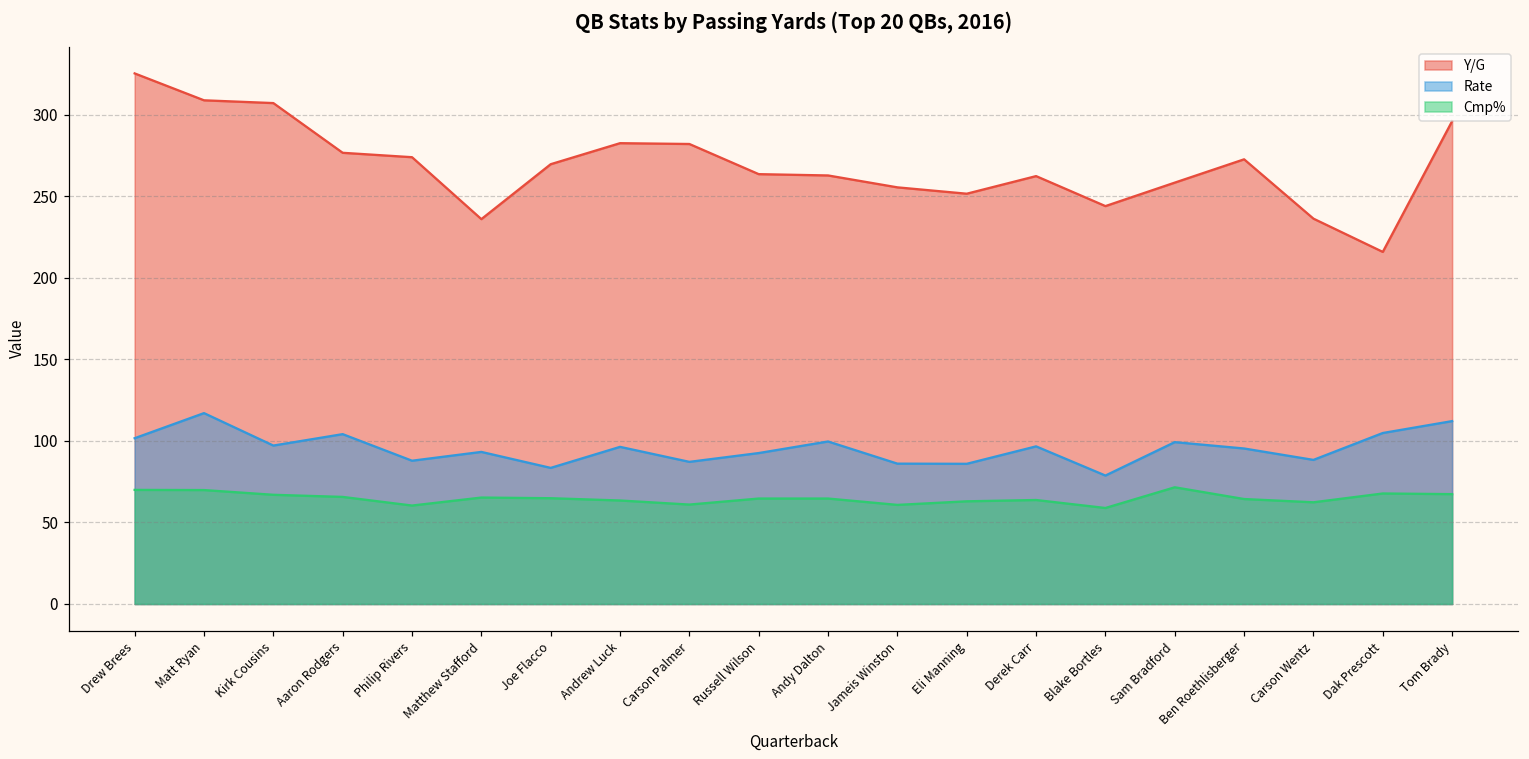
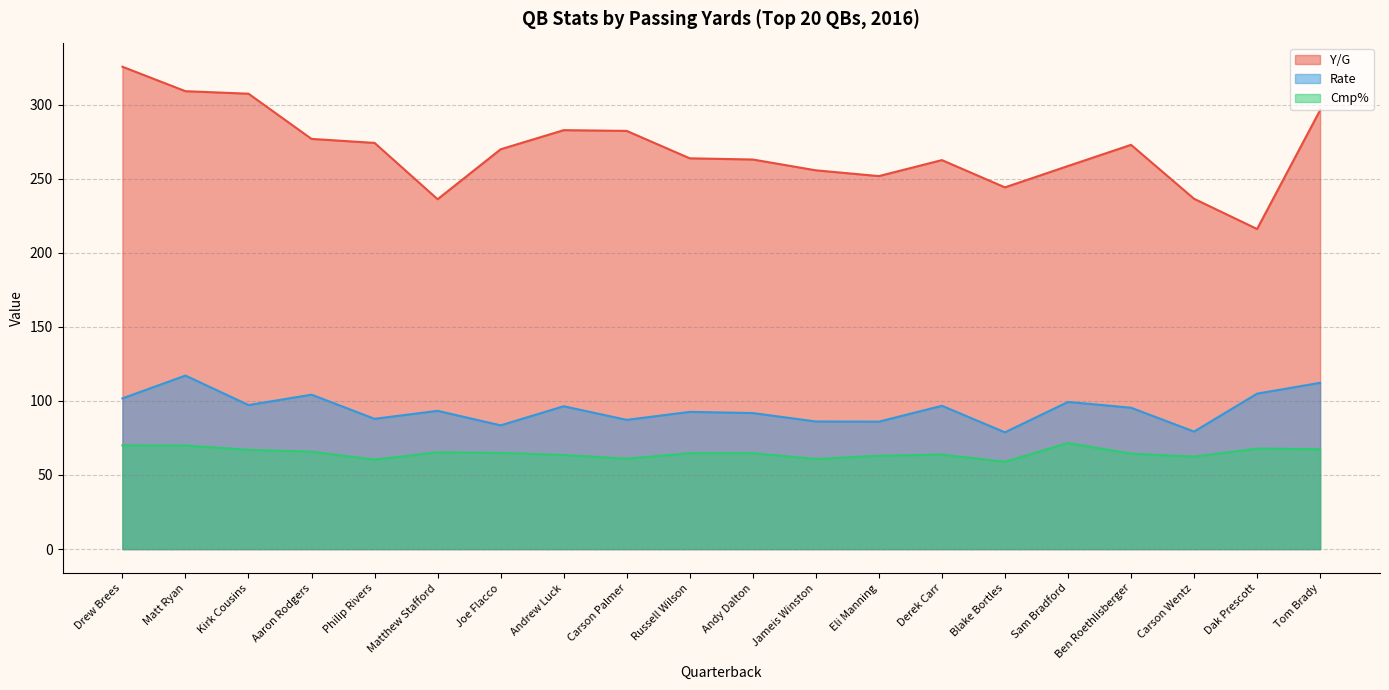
  {
    "Y/G": {
      "Drew Brees": 326,
      "Matt Ryan": 309,
      "Kirk Cousins": 307,
      "Aaron Rodgers": 277,
      "Philip Rivers": 274,
      "Matthew Stafford": 236,
      "Joe Flacco": 270,
      "Andrew Luck": 283,
      "Carson Palmer": 282,
      "Russell Wilson": 264,
      "Andy Dalton": 263,
      "Jameis Winston": 256,
      "Eli Manning": 252,
      "Derek Carr": 263,
      "Blake Bortles": 244,
      "Sam Bradford": 259,
      "Ben Roethlisberger": 273,
      "Carson Wentz": 236,
      "Dak Prescott": 216
    },
    "Rate": {
      "Drew Brees": 102,
      "Matt Ryan": 117,
      "Kirk Cousins": 97,
      "Aaron Rodgers": 104,
      "Philip Rivers": 88,
      "Matthew Stafford": 93,
      "Joe Flacco": 84,
      "Andrew Luck": 96,
      "Carson Palmer": 87,
      "Russell Wilson": 93,
-     "Andy Dalton": 100,
+     "Andy Dalton": 92,
      "Jameis Winston": 86,
      "Eli Manning": 86,
      "Derek Carr": 97,
      "Blake Bortles": 79,
      "Sam Bradford": 99,
      "Ben Roethlisberger": 95,
-     "Carson Wentz": 88,
+     "Carson Wentz": 79,
      "Dak Prescott": 105,
      "Tom Brady": 112
    },
    "Cmp%": {
      "Drew Brees": 70,
      "Matt Ryan": 70,
      "Kirk Cousins": 67,
      "Aaron Rodgers": 66,
      "Philip Rivers": 60,
      "Matthew Stafford": 65,
      "Joe Flacco": 65,
      "Andrew Luck": 64,
      "Carson Palmer": 61,
      "Russell Wilson": 65,
      "Andy Dalton": 65,
      "Jameis Winston": 61,
      "Eli Manning": 63,
      "Derek Carr": 64,
      "Blake Bortles": 59,
      "Sam Bradford": 72,
      "Ben Roethlisberger": 64,
      "Carson Wentz": 62,
      "Dak Prescott": 68,
      "Tom Brady": 67
    }
  }
